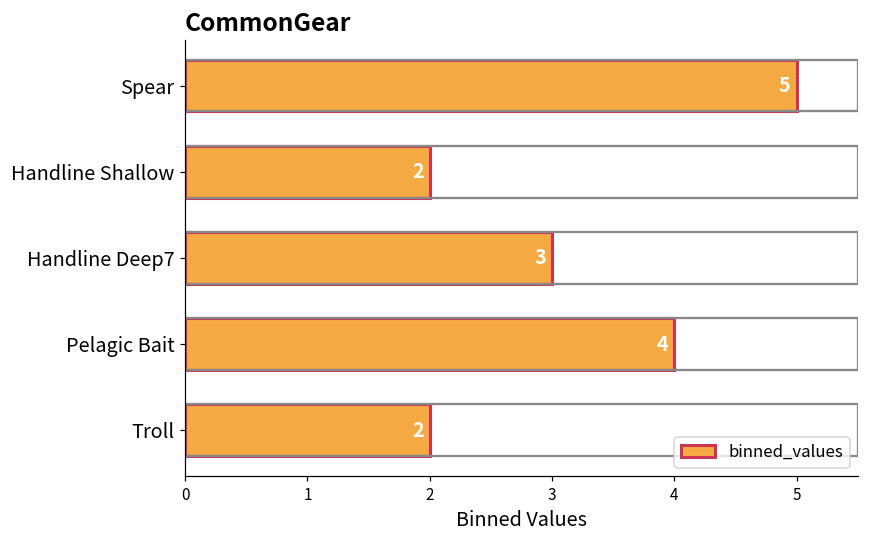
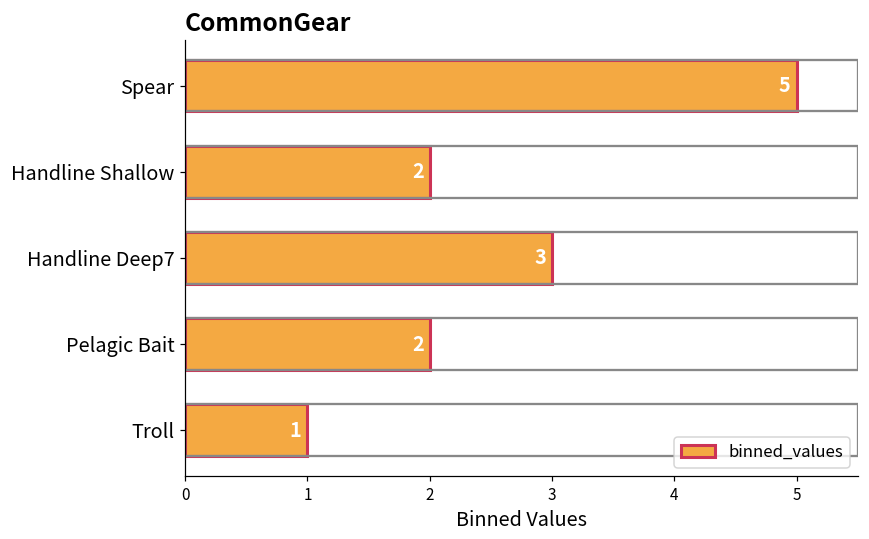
  {
    "Spear": 5,
    "Handline Shallow": 2,
    "Handline Deep7": 3,
-   "Pelagic Bait": 4,
-   "Troll": 2
+   "Pelagic Bait": 2,
+   "Troll": 1
  }
